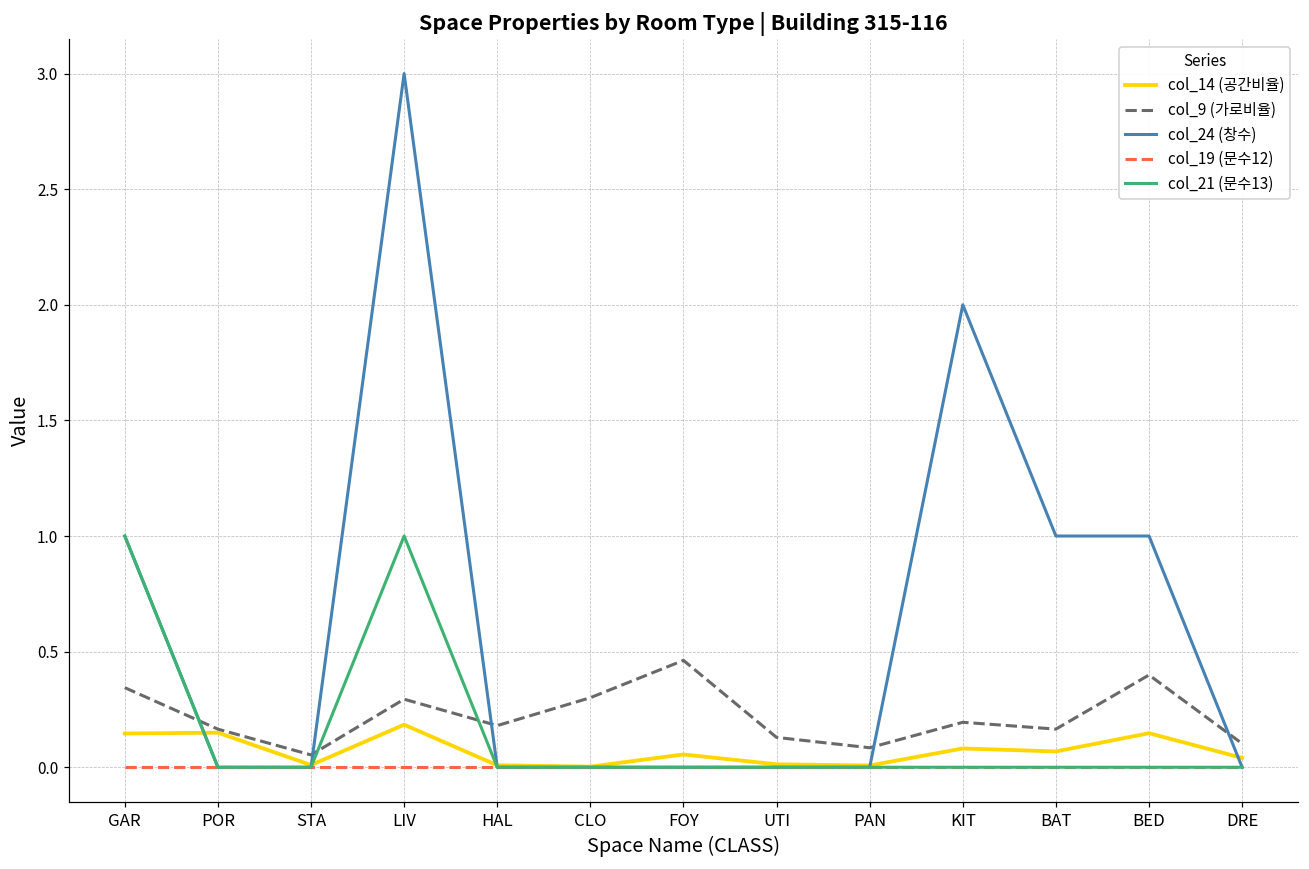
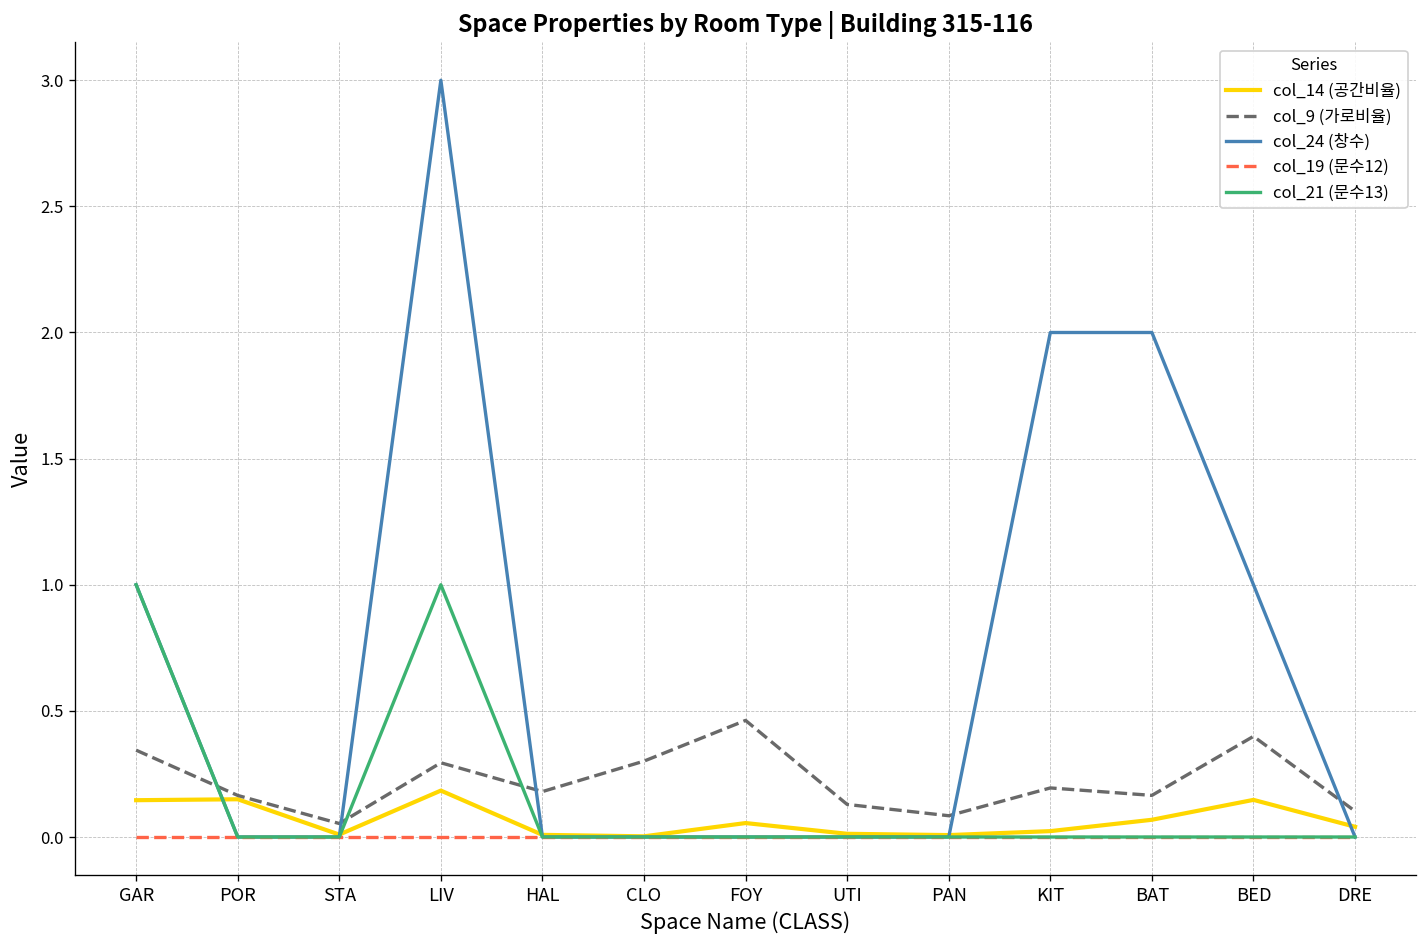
  {
    "col_14 (공간비율)": {
      "GAR": 0.15,
      "POR": 0.15,
      "LIV": 0.18,
      "FOY": 0.06,
      "UTI": 0.01,
-     "KIT": 0.08,
+     "KIT": 0.02,
      "BAT": 0.07,
      "BED": 0.15,
      "DRE": 0.04
    },
    "col_9 (가로비율)": {
      "GAR": 0.34,
      "POR": 0.16,
      "STA": 0.05,
      "LIV": 0.29,
      "HAL": 0.18,
      "CLO": 0.30,
      "FOY": 0.46,
      "UTI": 0.13,
      "PAN": 0.08,
      "KIT": 0.19,
      "BAT": 0.17,
      "BED": 0.40,
      "DRE": 0.10
    },
    "col_24 (창수)": {
      "LIV": 3,
      "KIT": 2,
-     "BAT": 1,
+     "BAT": 2,
      "BED": 1
    },
    "col_19 (문수12)": {
      "GAR": 0.00,
      "LIV": 0.00
    },
    "col_21 (문수13)": {
      "LIV": 1.00
    }
  }
